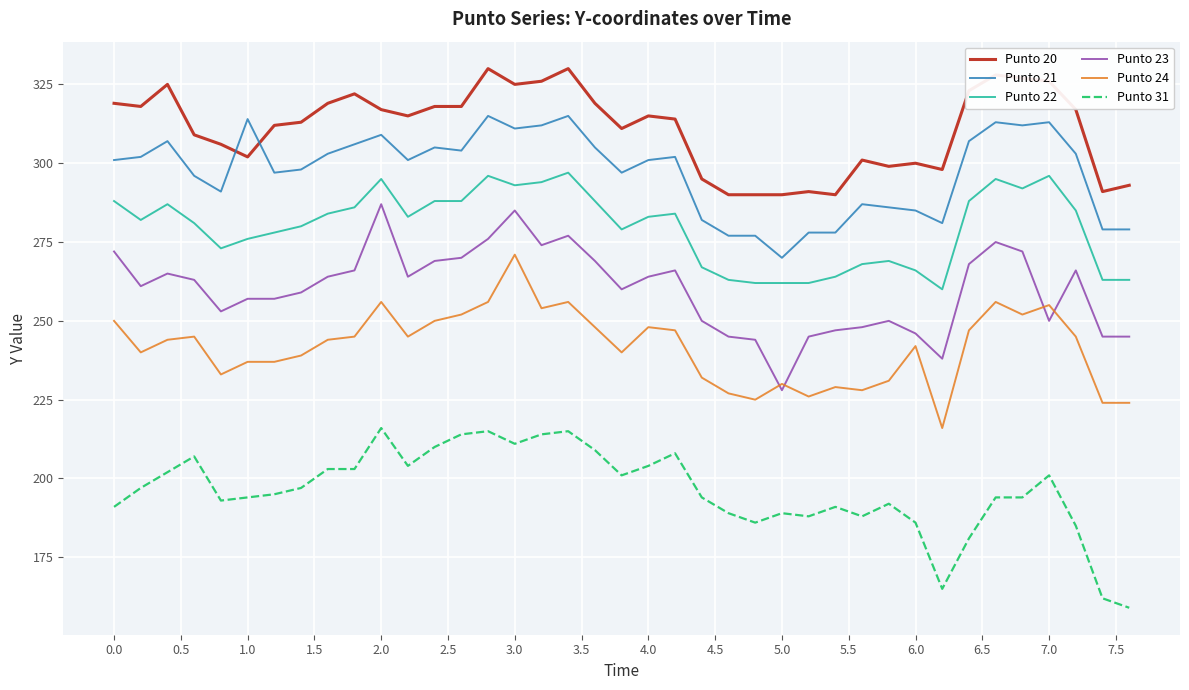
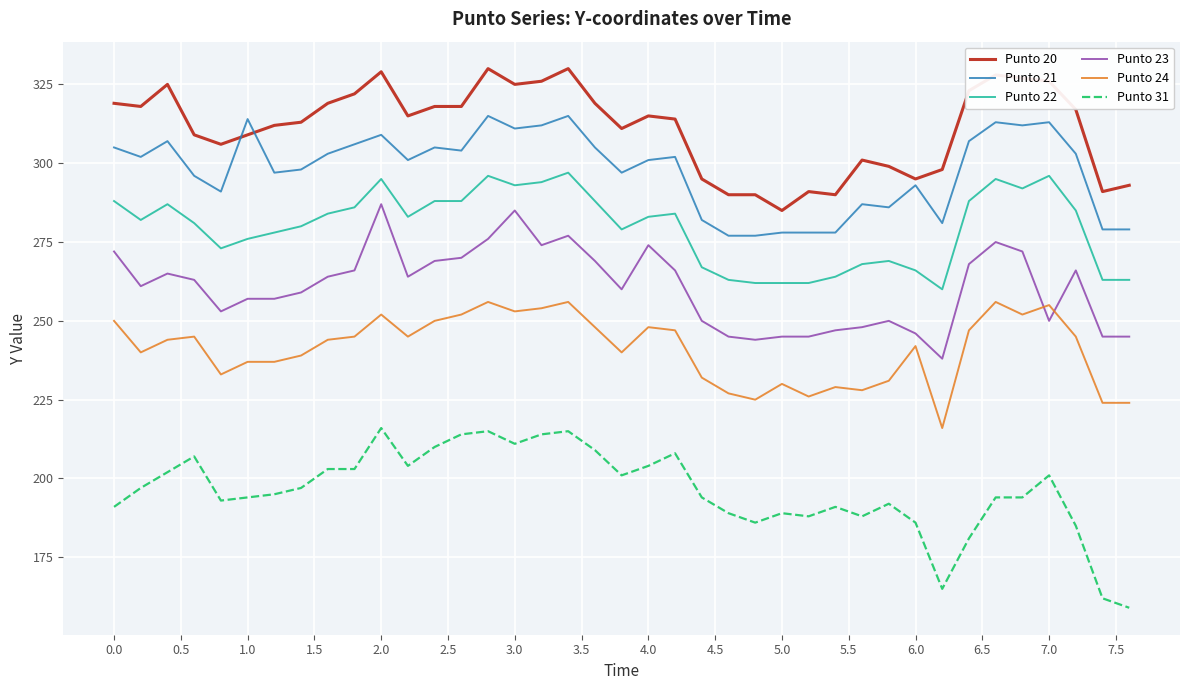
  {
    "Punto 20": {
      "0.0": 319,
-     "1.0": 302,
-     "2.0": 317,
+     "1.0": 309,
+     "2.0": 329,
      "3.0": 325,
      "4.0": 315,
-     "5.0": 290,
-     "6.0": 300
+     "5.0": 285,
+     "6.0": 295
    },
    "Punto 21": {
-     "0.0": 301,
+     "0.0": 305,
      "1.0": 314,
      "2.0": 309,
      "3.0": 311,
      "4.0": 301,
-     "5.0": 270,
-     "6.0": 285,
+     "5.0": 278,
+     "6.0": 293,
      "7.0": 313
    },
    "Punto 23": {
      "0.0": 272,
      "1.0": 257,
      "2.0": 287,
      "3.0": 285,
-     "4.0": 264,
-     "5.0": 228,
+     "4.0": 274,
+     "5.0": 245,
      "6.0": 246,
      "7.0": 250
    },
    "Punto 24": {
      "0.0": 250,
      "1.0": 237,
-     "2.0": 256,
-     "3.0": 271,
+     "2.0": 252,
+     "3.0": 253,
      "4.0": 248,
      "5.0": 230,
      "6.0": 242,
      "7.0": 255
    }
  }
